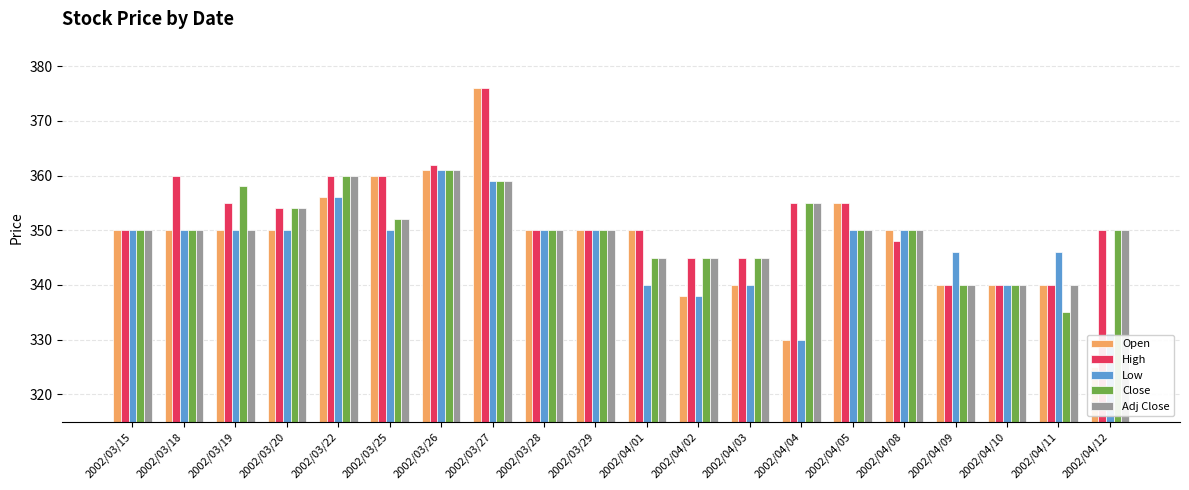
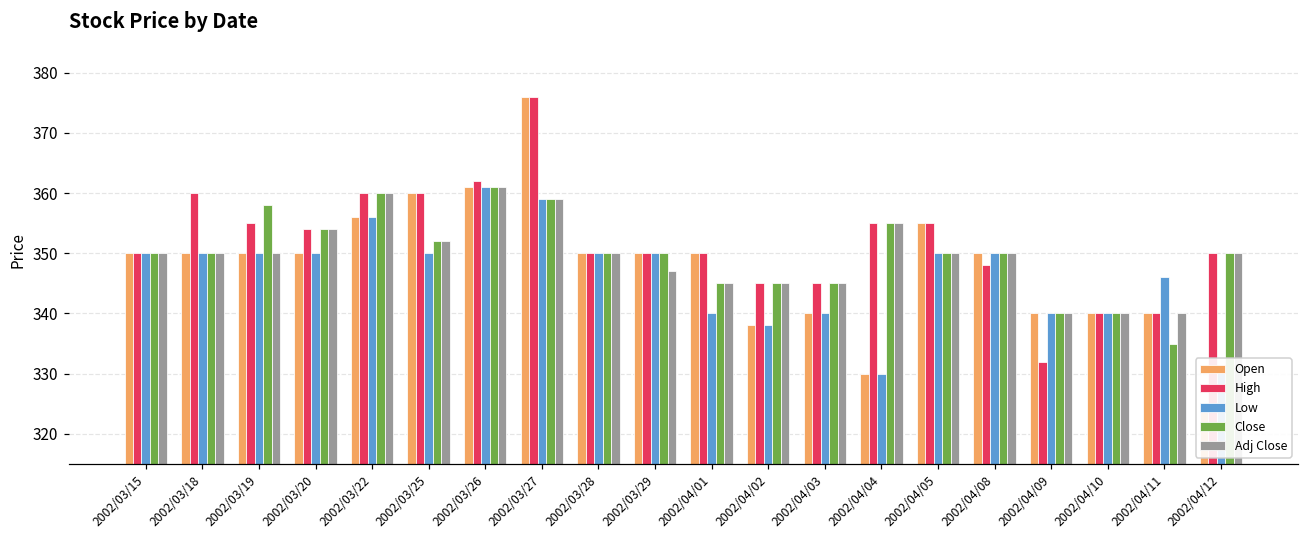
  {
    "Open": {
      "2002/03/15": 350,
      "2002/03/18": 350,
      "2002/03/19": 350,
      "2002/03/20": 350,
      "2002/03/22": 356,
      "2002/03/25": 360,
      "2002/03/26": 361,
      "2002/03/27": 376,
      "2002/03/28": 350,
      "2002/03/29": 350,
      "2002/04/01": 350,
      "2002/04/02": 338,
      "2002/04/03": 340,
      "2002/04/04": 330,
      "2002/04/05": 355,
      "2002/04/08": 350,
      "2002/04/09": 340,
      "2002/04/10": 340,
      "2002/04/11": 340
    },
    "High": {
      "2002/03/15": 350,
      "2002/03/18": 360,
      "2002/03/19": 355,
      "2002/03/20": 354,
      "2002/03/22": 360,
      "2002/03/25": 360,
      "2002/03/26": 362,
      "2002/03/27": 376,
      "2002/03/28": 350,
      "2002/03/29": 350,
      "2002/04/01": 350,
      "2002/04/02": 345,
      "2002/04/03": 345,
      "2002/04/04": 355,
      "2002/04/05": 355,
      "2002/04/08": 348,
-     "2002/04/09": 340,
+     "2002/04/09": 332,
      "2002/04/10": 340,
      "2002/04/11": 340,
      "2002/04/12": 350
    },
    "Low": {
      "2002/03/15": 350,
      "2002/03/18": 350,
      "2002/03/19": 350,
      "2002/03/20": 350,
      "2002/03/22": 356,
      "2002/03/25": 350,
      "2002/03/26": 361,
      "2002/03/27": 359,
      "2002/03/28": 350,
      "2002/03/29": 350,
      "2002/04/01": 340,
      "2002/04/02": 338,
      "2002/04/03": 340,
      "2002/04/04": 330,
      "2002/04/05": 350,
      "2002/04/08": 350,
-     "2002/04/09": 346,
+     "2002/04/09": 340,
      "2002/04/10": 340,
      "2002/04/11": 346,
      "2002/04/12": 331
    },
    "Close": {
      "2002/03/15": 350,
      "2002/03/18": 350,
      "2002/03/19": 358,
      "2002/03/20": 354,
      "2002/03/22": 360,
      "2002/03/25": 352,
      "2002/03/26": 361,
      "2002/03/27": 359,
      "2002/03/28": 350,
      "2002/03/29": 350,
      "2002/04/01": 345,
      "2002/04/02": 345,
      "2002/04/03": 345,
      "2002/04/04": 355,
      "2002/04/05": 350,
      "2002/04/08": 350,
      "2002/04/09": 340,
      "2002/04/10": 340,
      "2002/04/11": 335,
      "2002/04/12": 350
    },
    "Adj Close": {
      "2002/03/15": 350,
      "2002/03/18": 350,
      "2002/03/19": 350,
      "2002/03/20": 354,
      "2002/03/22": 360,
      "2002/03/25": 352,
      "2002/03/26": 361,
      "2002/03/27": 359,
      "2002/03/28": 350,
-     "2002/03/29": 350,
+     "2002/03/29": 347,
      "2002/04/01": 345,
      "2002/04/02": 345,
      "2002/04/03": 345,
      "2002/04/04": 355,
      "2002/04/05": 350,
      "2002/04/08": 350,
      "2002/04/09": 340,
      "2002/04/10": 340,
      "2002/04/11": 340,
      "2002/04/12": 350
    }
  }
